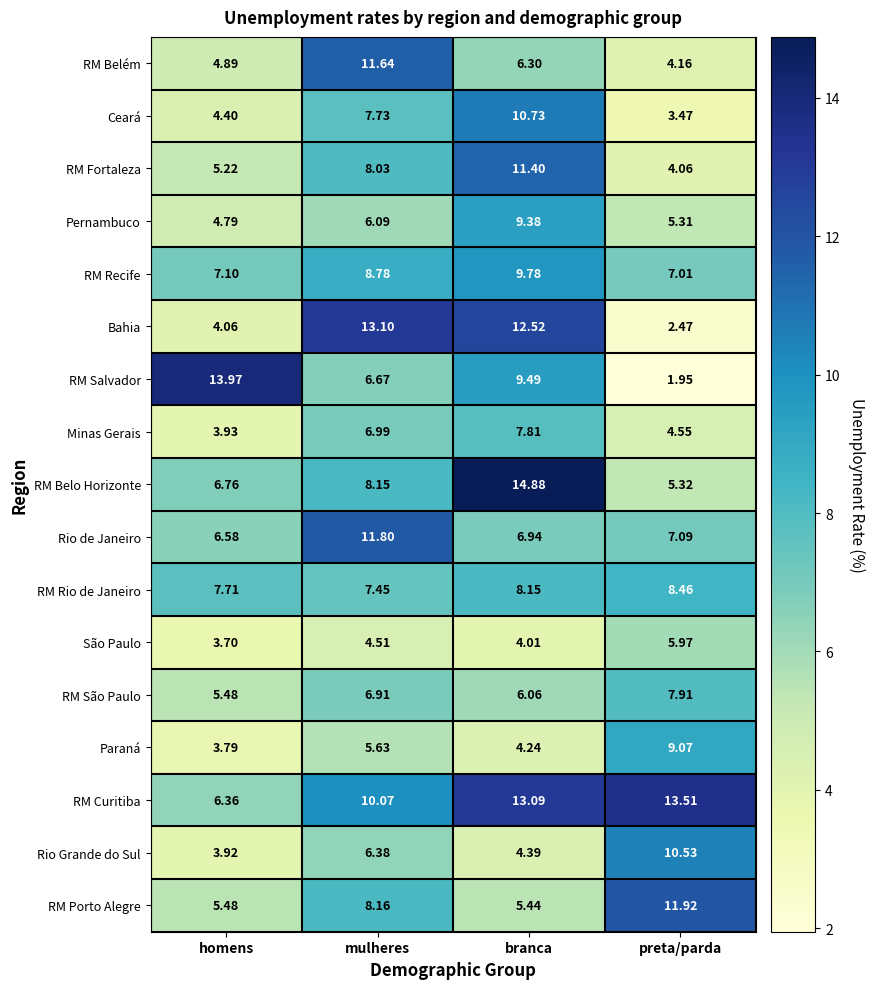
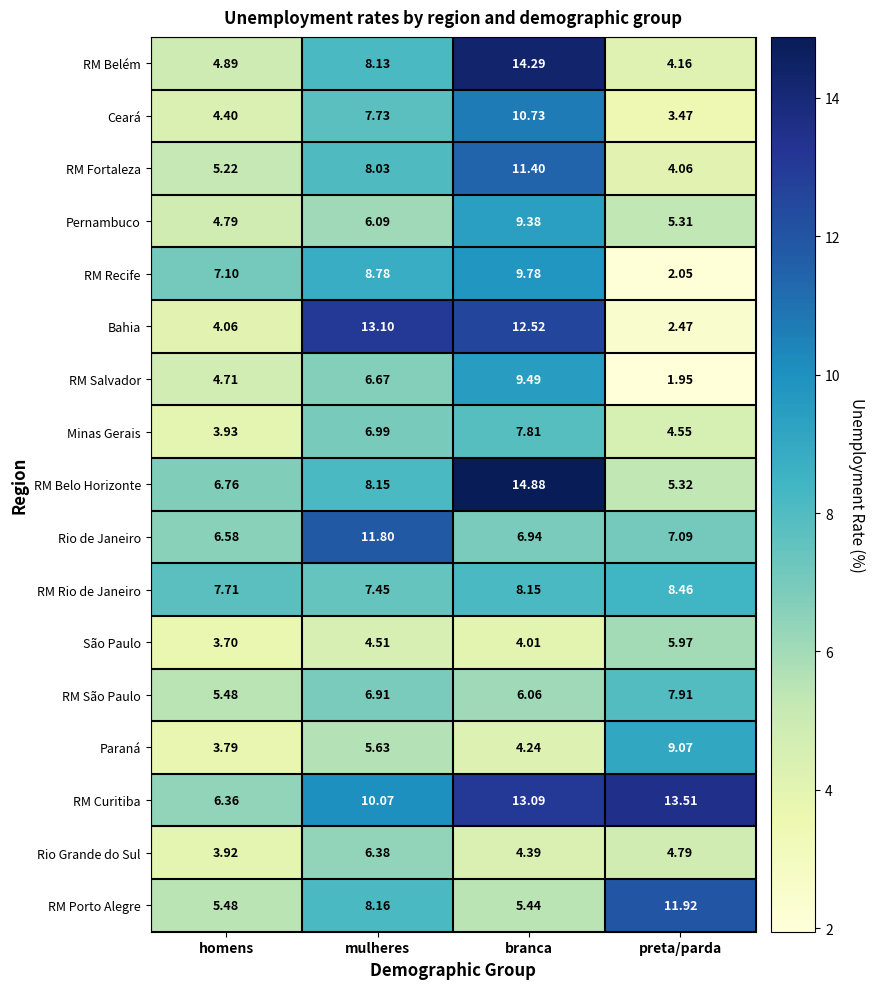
  {
    "RM Belém": {
      "homens": 4.89,
-     "mulheres": 11.64,
-     "branca": 6.30,
+     "mulheres": 8.13,
+     "branca": 14.29,
      "preta/parda": 4.16
    },
    "Ceará": {
      "homens": 4.40,
      "mulheres": 7.73,
      "branca": 10.73,
      "preta/parda": 3.47
    },
    "RM Fortaleza": {
      "homens": 5.22,
      "mulheres": 8.03,
      "branca": 11.40,
      "preta/parda": 4.06
    },
    "Pernambuco": {
      "homens": 4.79,
      "mulheres": 6.09,
      "branca": 9.38,
      "preta/parda": 5.31
    },
    "RM Recife": {
      "homens": 7.10,
      "mulheres": 8.78,
      "branca": 9.78,
-     "preta/parda": 7.01
+     "preta/parda": 2.05
    },
    "Bahia": {
      "homens": 4.06,
      "mulheres": 13.10,
      "branca": 12.52,
      "preta/parda": 2.47
    },
    "RM Salvador": {
-     "homens": 13.97,
+     "homens": 4.71,
      "mulheres": 6.67,
      "branca": 9.49,
      "preta/parda": 1.95
    },
    "Minas Gerais": {
      "homens": 3.93,
      "mulheres": 6.99,
      "branca": 7.81,
      "preta/parda": 4.55
    },
    "RM Belo Horizonte": {
      "homens": 6.76,
      "mulheres": 8.15,
      "branca": 14.88,
      "preta/parda": 5.32
    },
    "Rio de Janeiro": {
      "homens": 6.58,
      "mulheres": 11.80,
      "branca": 6.94,
      "preta/parda": 7.09
    },
    "RM Rio de Janeiro": {
      "homens": 7.71,
      "mulheres": 7.45,
      "branca": 8.15,
      "preta/parda": 8.46
    },
    "São Paulo": {
      "homens": 3.70,
      "mulheres": 4.51,
      "branca": 4.01,
      "preta/parda": 5.97
    },
    "RM São Paulo": {
      "homens": 5.48,
      "mulheres": 6.91,
      "branca": 6.06,
      "preta/parda": 7.91
    },
    "Paraná": {
      "homens": 3.79,
      "mulheres": 5.63,
      "branca": 4.24,
      "preta/parda": 9.07
    },
    "RM Curitiba": {
      "homens": 6.36,
      "mulheres": 10.07,
      "branca": 13.09,
      "preta/parda": 13.51
    },
    "Rio Grande do Sul": {
      "homens": 3.92,
      "mulheres": 6.38,
      "branca": 4.39,
-     "preta/parda": 10.53
+     "preta/parda": 4.79
    },
    "RM Porto Alegre": {
      "homens": 5.48,
      "mulheres": 8.16,
      "branca": 5.44,
      "preta/parda": 11.92
    }
  }
